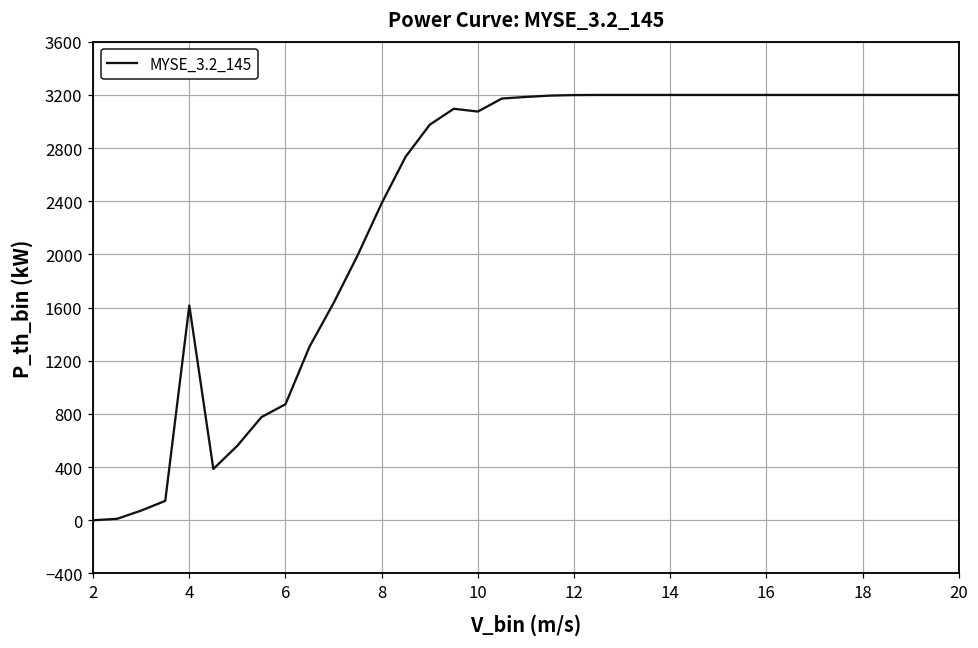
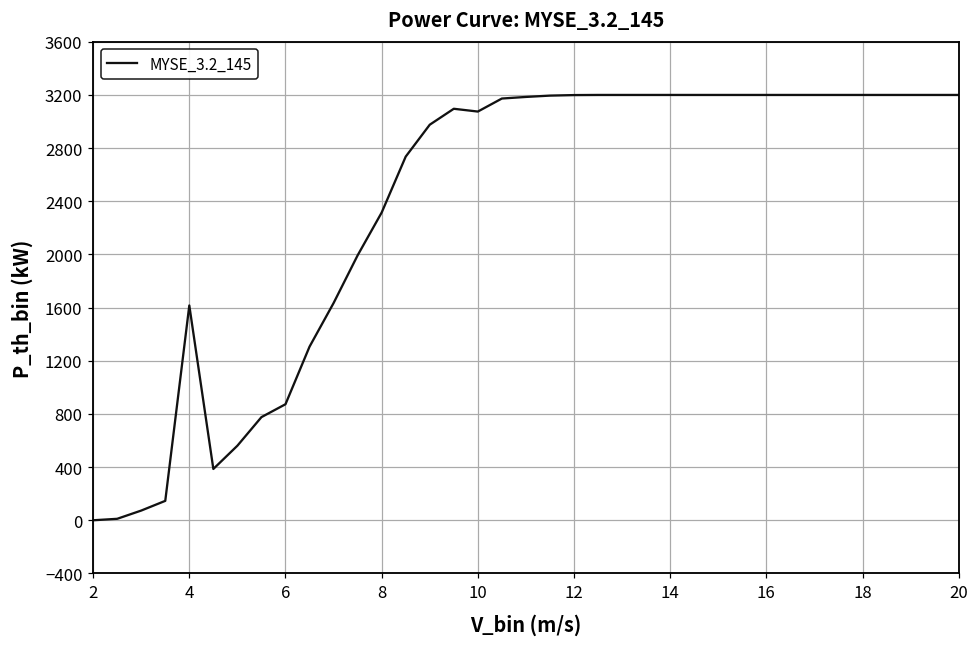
  {
    "2": 0,
    "4": 1620,
    "6": 870,
-   "8": 2390,
+   "8": 2320,
    "10": 3080,
    "12": 3200,
    "14": 3200,
    "16": 3200,
    "18": 3200,
    "20": 3200
  }
